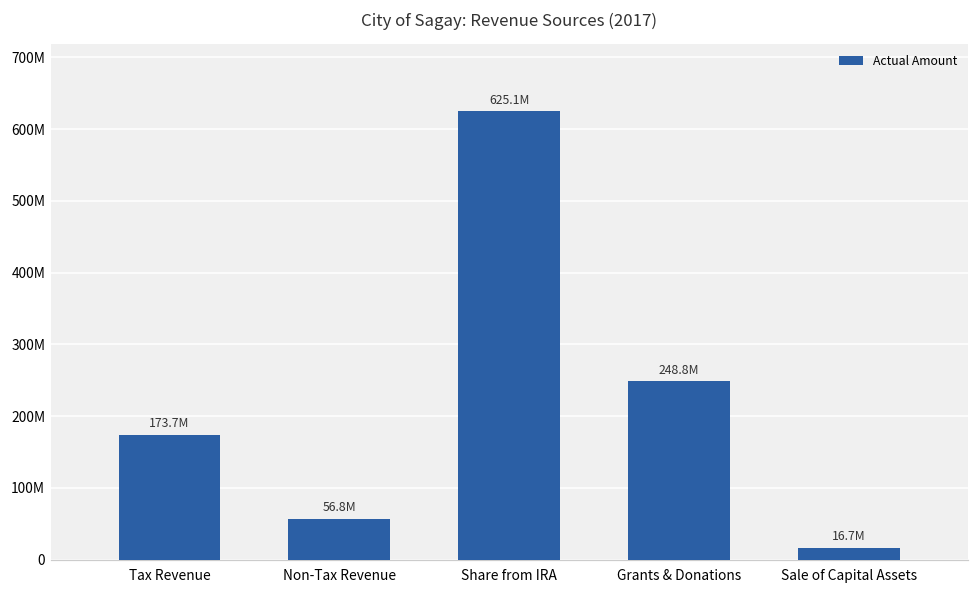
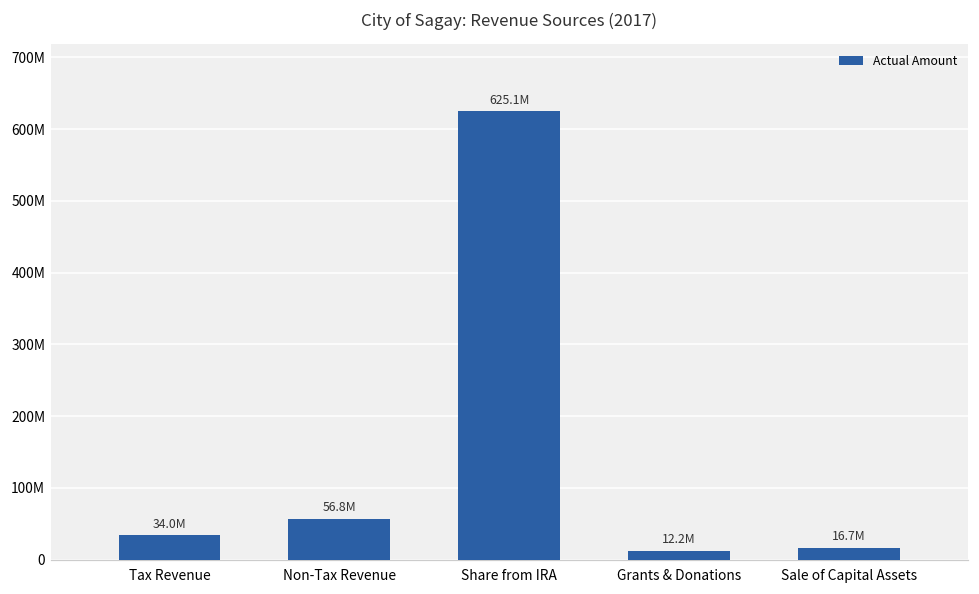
  {
-   "Tax Revenue": "173.7M",
+   "Tax Revenue": "34.0M",
    "Non-Tax Revenue": "56.8M",
    "Share from IRA": "625.1M",
-   "Grants & Donations": "248.8M",
+   "Grants & Donations": "12.2M",
    "Sale of Capital Assets": "16.7M"
  }
